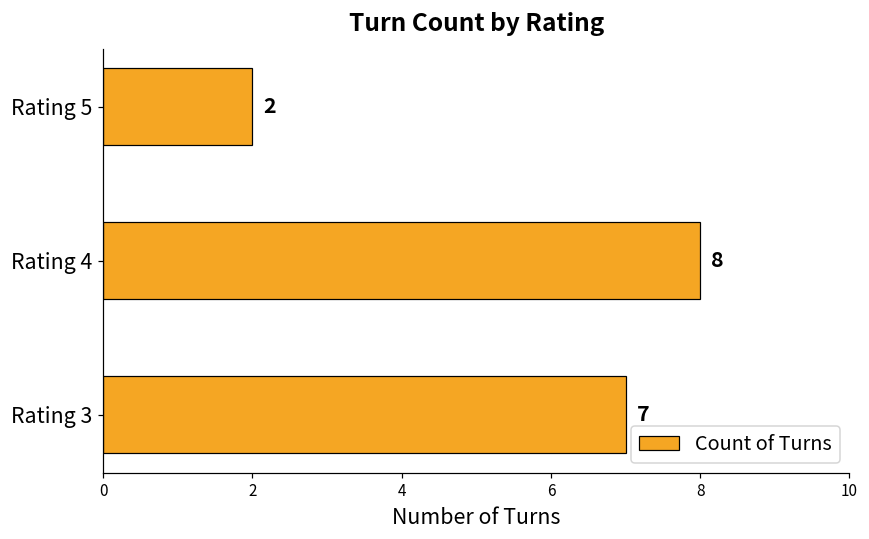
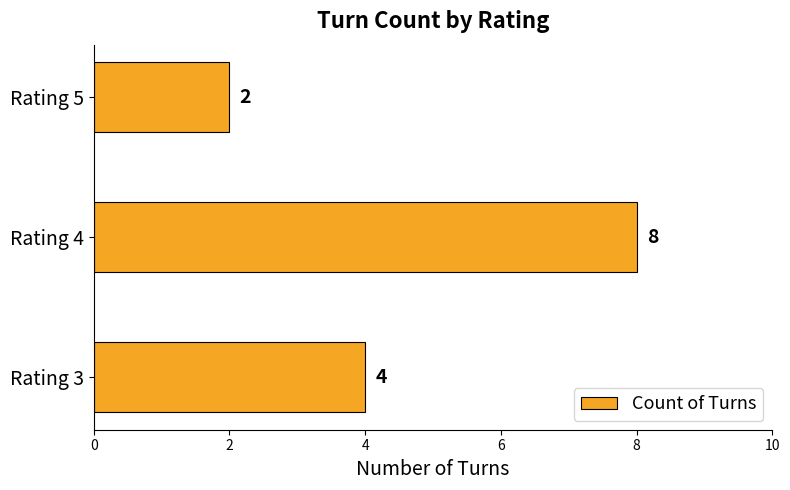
  {
    "Rating 5": 2,
    "Rating 4": 8,
-   "Rating 3": 7
+   "Rating 3": 4
  }
